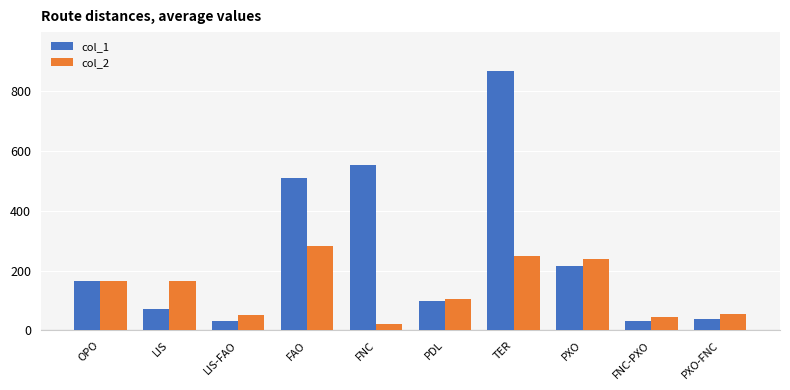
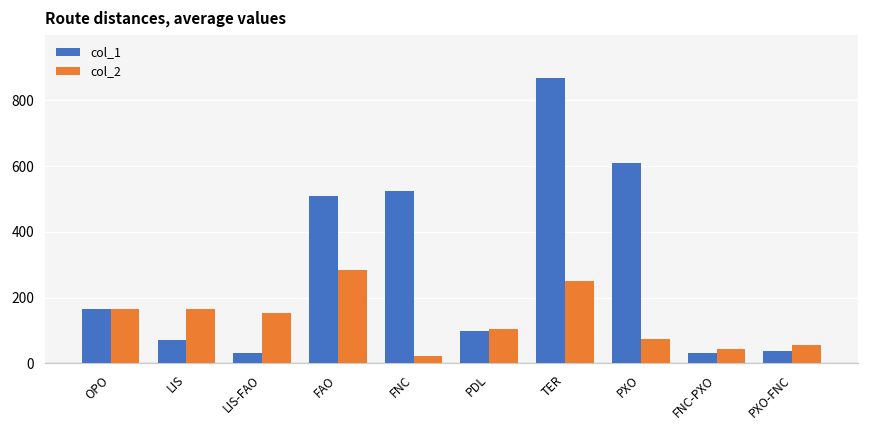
  {
    "col_1": {
      "OPO": 170,
      "LIS": 70,
      "LIS-FAO": 30,
      "FAO": 510,
-     "FNC": 550,
+     "FNC": 520,
      "PDL": 100,
      "TER": 870,
-     "PXO": 220,
+     "PXO": 610,
      "FNC-PXO": 30,
      "PXO-FNC": 40
    },
    "col_2": {
      "OPO": 170,
      "LIS": 170,
-     "LIS-FAO": 50,
+     "LIS-FAO": 150,
      "FAO": 280,
      "FNC": 20,
      "PDL": 110,
      "TER": 250,
-     "PXO": 240,
+     "PXO": 70,
      "FNC-PXO": 50,
      "PXO-FNC": 60
    }
  }
